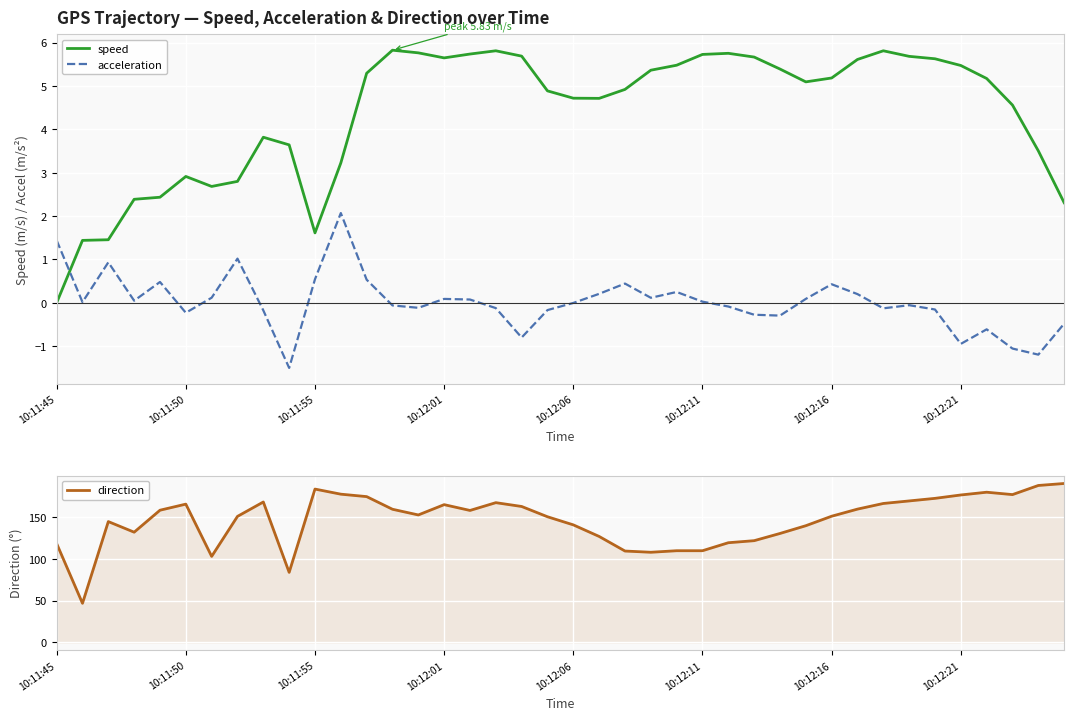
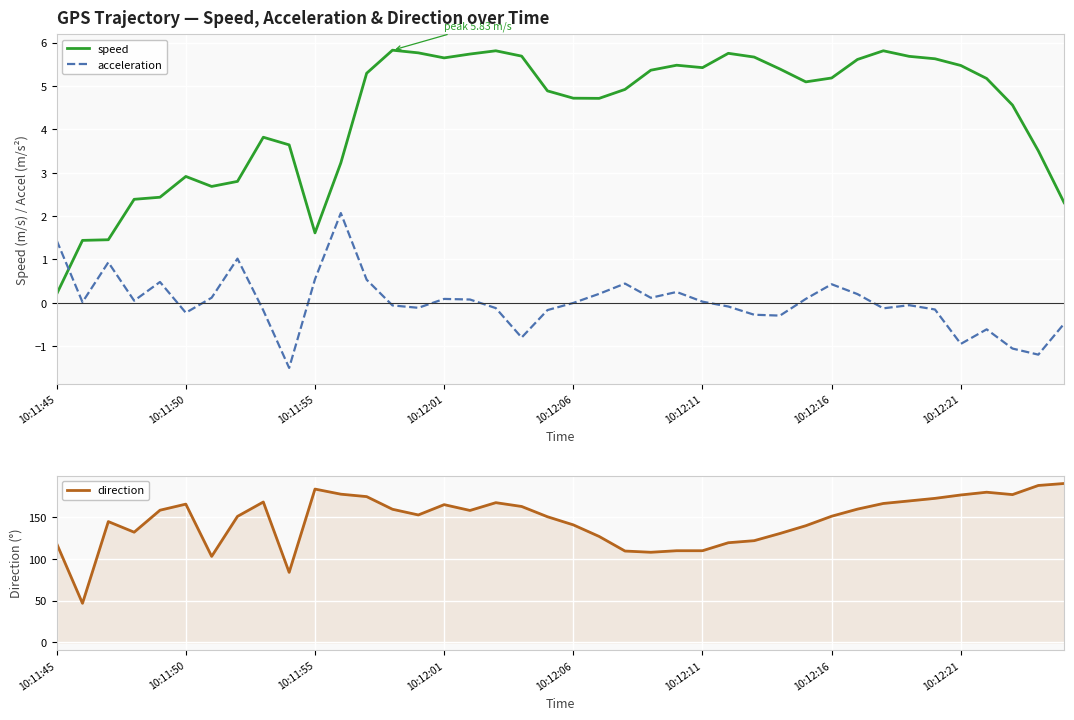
  {
    "GPS Trajectory — Speed, Acceleration & Direction over Time": {
      "speed": {
-       "10:11:45": 0.0,
+       "10:11:45": 0.2,
        "10:11:50": 2.9,
        "10:11:55": 1.6,
        "10:12:01": 5.6,
        "10:12:06": 4.7,
-       "10:12:11": 5.7,
+       "10:12:11": 5.4,
        "10:12:16": 5.2,
        "10:12:21": 5.5
      },
      "acceleration": {
        "10:11:45": 1.4,
        "10:11:50": -0.2,
        "10:11:55": 0.5,
        "10:12:01": 0.1,
        "10:12:06": 0.0,
        "10:12:11": 0.0,
        "10:12:16": 0.4,
        "10:12:21": -0.9
      }
    }
  }
